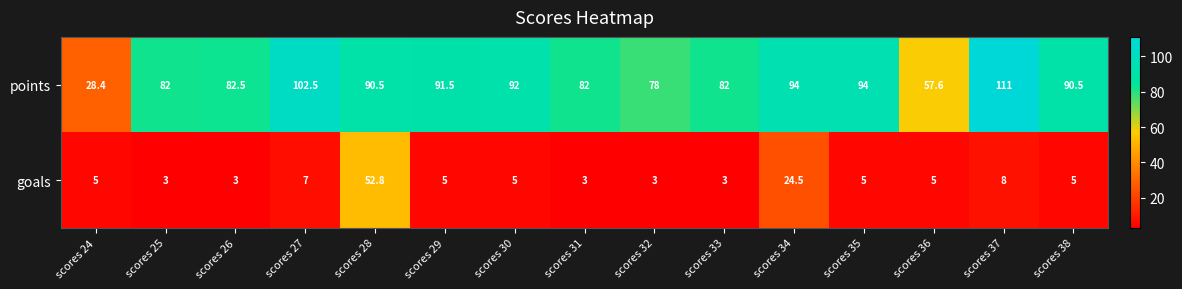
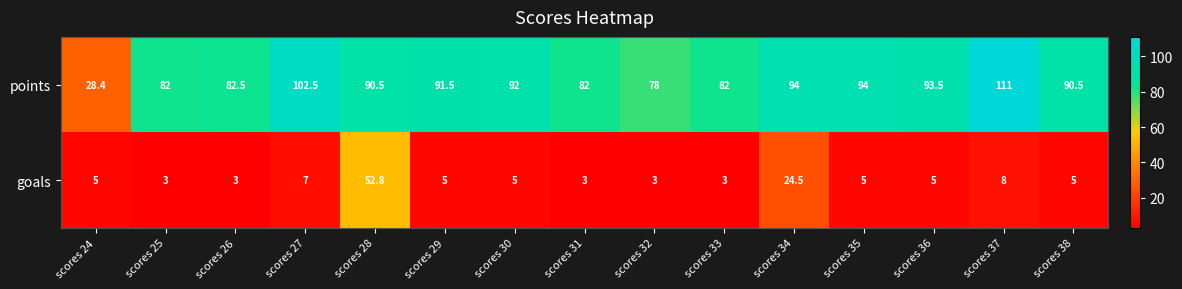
  {
    "points": {
      "scores 24": 28.4,
      "scores 25": 82,
      "scores 26": 82.5,
      "scores 27": 102.5,
      "scores 28": 90.5,
      "scores 29": 91.5,
      "scores 30": 92,
      "scores 31": 82,
      "scores 32": 78,
      "scores 33": 82,
      "scores 34": 94,
      "scores 35": 94,
-     "scores 36": 57.6,
+     "scores 36": 93.5,
      "scores 37": 111,
      "scores 38": 90.5
    },
    "goals": {
      "scores 24": 5,
      "scores 25": 3,
      "scores 26": 3,
      "scores 27": 7,
      "scores 28": 52.8,
      "scores 29": 5,
      "scores 30": 5,
      "scores 31": 3,
      "scores 32": 3,
      "scores 33": 3,
      "scores 34": 24.5,
      "scores 35": 5,
      "scores 36": 5,
      "scores 37": 8,
      "scores 38": 5
    }
  }
